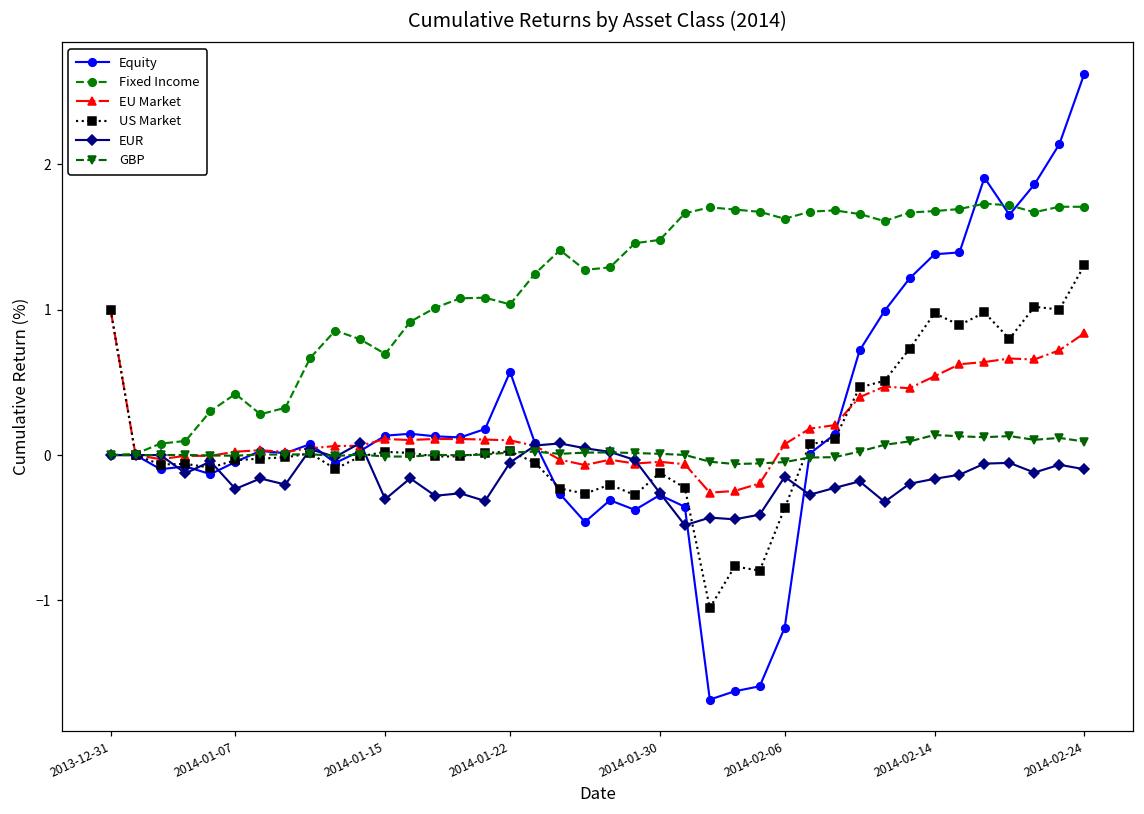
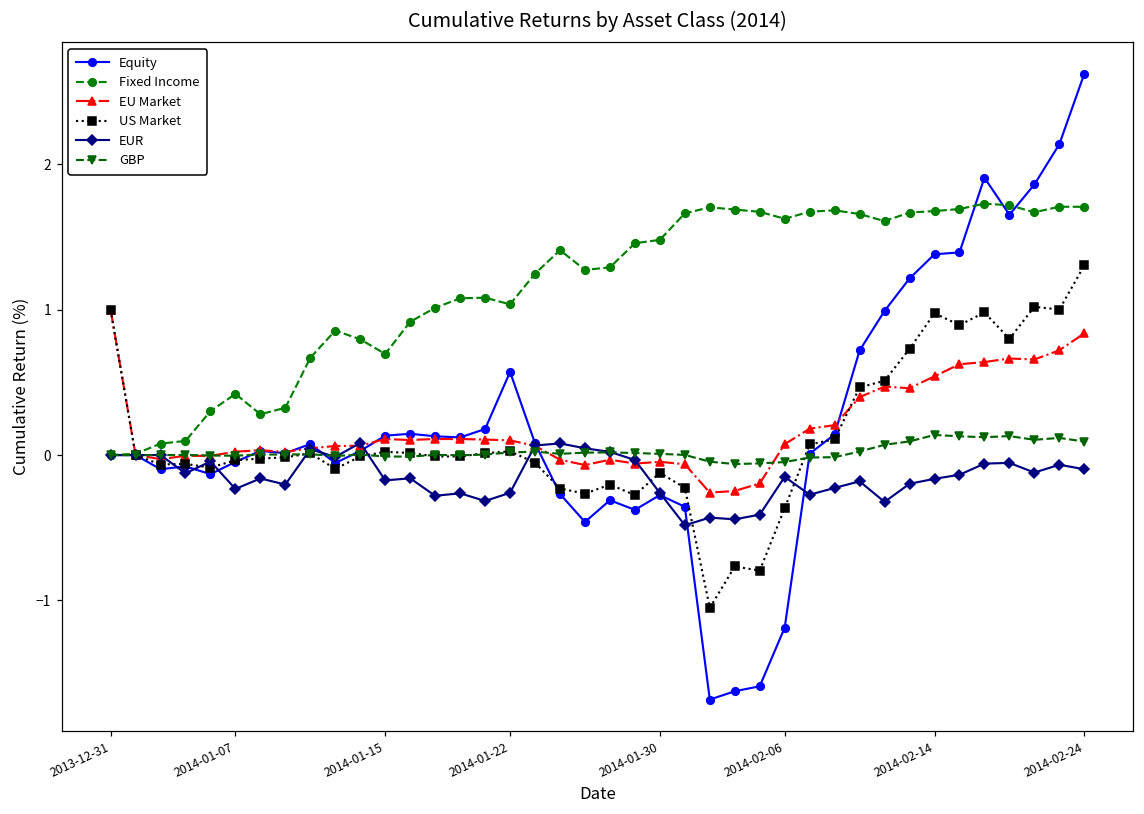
  {
    "Equity": {
      "2014-01-15": 0.13,
      "2014-01-22": 0.57,
      "2014-02-06": -1.19,
      "2014-02-14": 1.38,
      "2014-02-24": 2.62
    },
    "EU Market": {
      "2014-01-07": 0.02,
      "2014-01-15": 0.11,
      "2014-01-22": 0.10,
      "2014-01-30": -0.05,
      "2014-02-06": 0.07,
      "2014-02-14": 0.54,
      "2014-02-24": 0.84
    },
    "US Market": {
      "2014-01-15": 0.02,
      "2014-01-30": -0.12,
      "2014-02-06": -0.36,
      "2014-02-14": 0.98,
      "2014-02-24": 1.30
    },
    "EUR": {
      "2014-01-07": -0.23,
-     "2014-01-15": -0.30,
-     "2014-01-22": -0.05,
+     "2014-01-15": -0.17,
+     "2014-01-22": -0.26,
      "2014-02-06": -0.15,
      "2014-02-14": -0.16,
      "2014-02-24": -0.10
    }
  }
